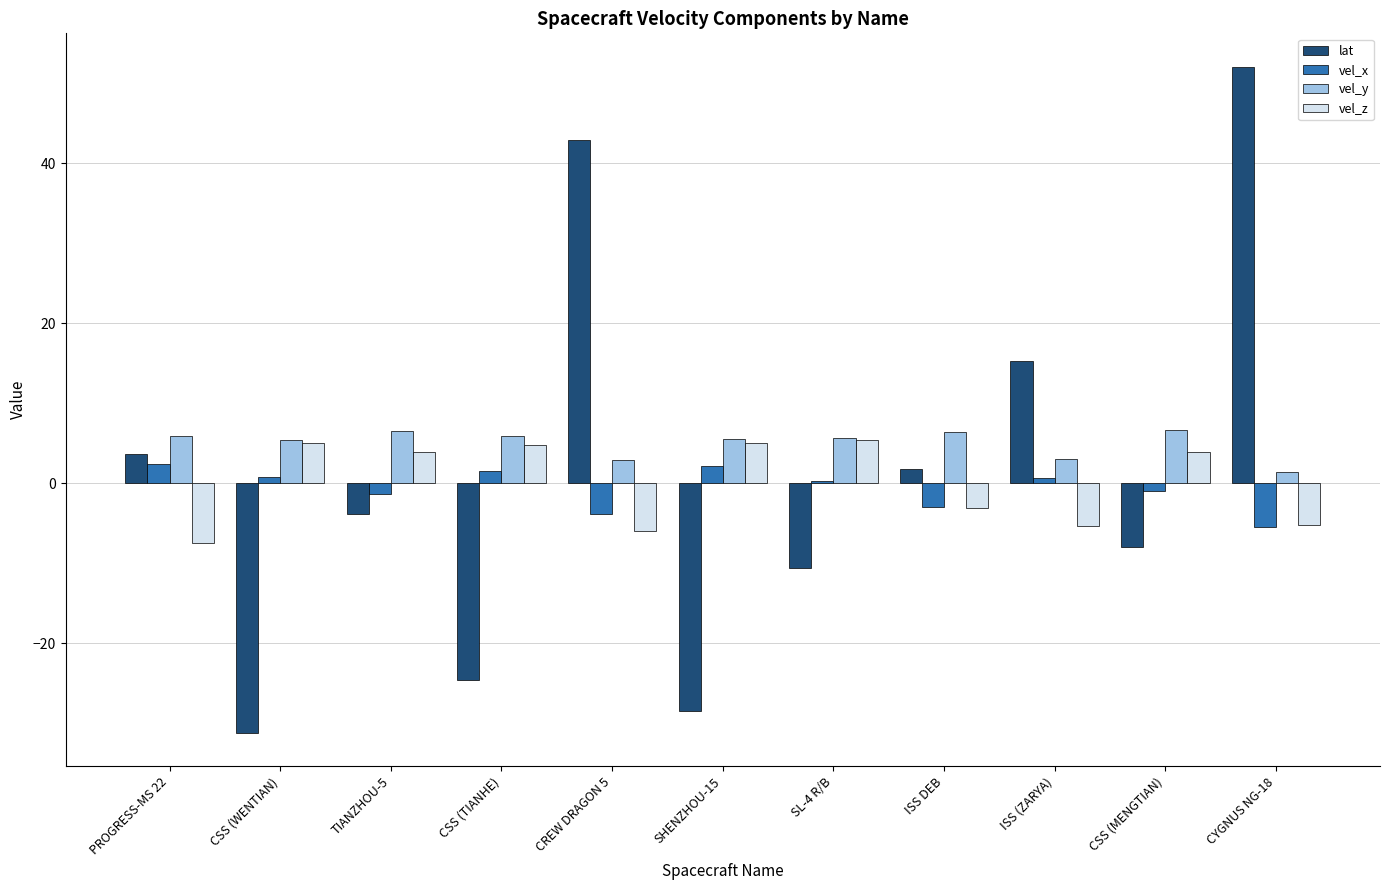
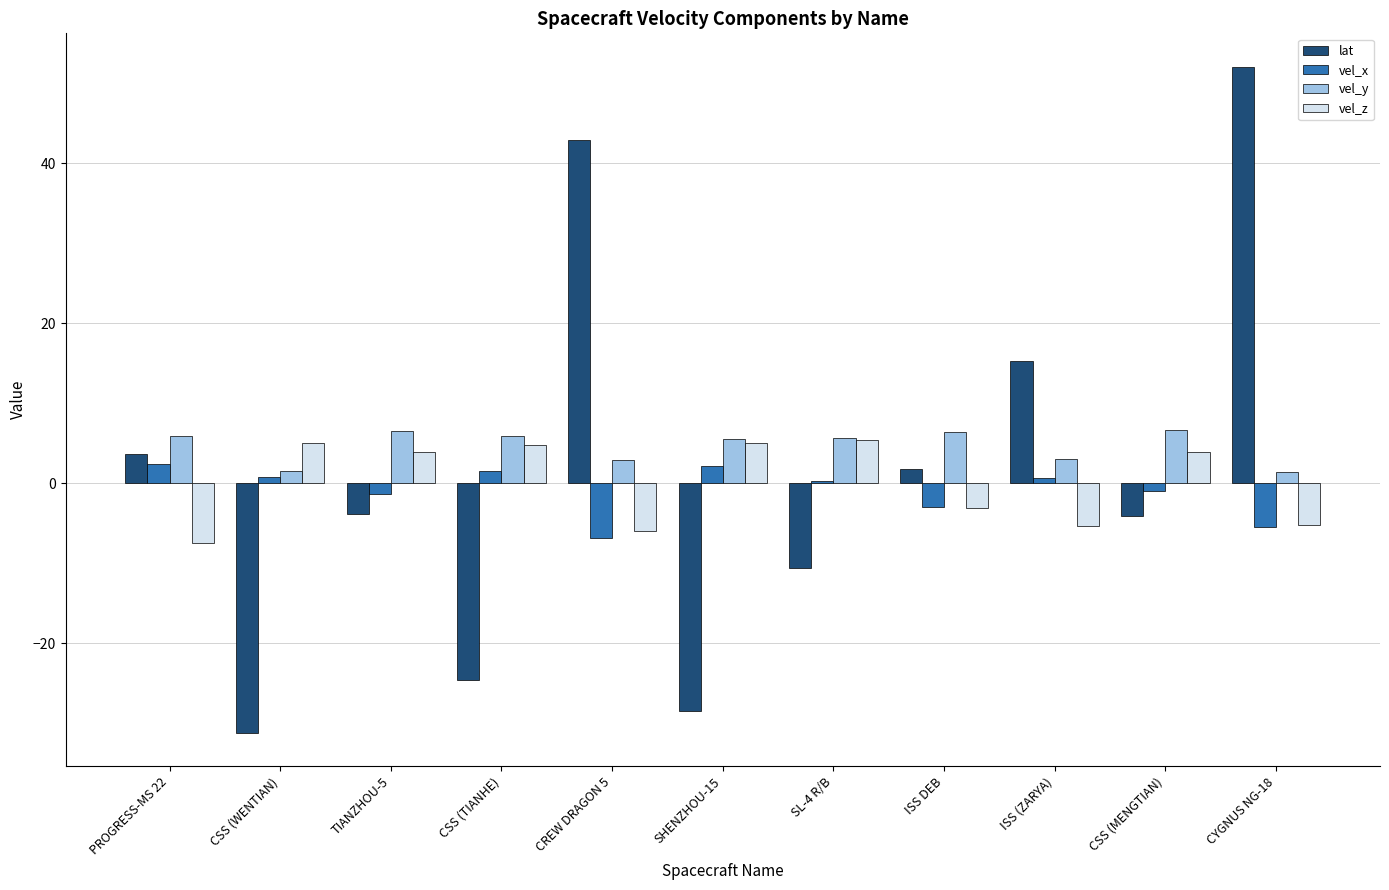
  {
    "lat": {
      "PROGRESS-MS 22": 4,
      "CSS (WENTIAN)": -31,
      "TIANZHOU-5": -4,
      "CSS (TIANHE)": -25,
      "CREW DRAGON 5": 43,
      "SHENZHOU-15": -29,
      "SL-4 R/B": -11,
      "ISS DEB": 2,
      "ISS (ZARYA)": 15,
-     "CSS (MENGTIAN)": -8,
+     "CSS (MENGTIAN)": -4,
      "CYGNUS NG-18": 52
    },
    "vel_x": {
      "PROGRESS-MS 22": 2,
      "CSS (WENTIAN)": 1,
      "TIANZHOU-5": -1,
      "CSS (TIANHE)": 1,
-     "CREW DRAGON 5": -4,
+     "CREW DRAGON 5": -7,
      "SHENZHOU-15": 2,
      "ISS DEB": -3,
      "ISS (ZARYA)": 1,
      "CSS (MENGTIAN)": -1,
      "CYGNUS NG-18": -5
    },
    "vel_y": {
      "PROGRESS-MS 22": 6,
-     "CSS (WENTIAN)": 5,
+     "CSS (WENTIAN)": 2,
      "TIANZHOU-5": 6,
      "CSS (TIANHE)": 6,
      "CREW DRAGON 5": 3,
      "SHENZHOU-15": 6,
      "SL-4 R/B": 6,
      "ISS DEB": 6,
      "ISS (ZARYA)": 3,
      "CSS (MENGTIAN)": 7,
      "CYGNUS NG-18": 1
    },
    "vel_z": {
      "PROGRESS-MS 22": -8,
      "CSS (WENTIAN)": 5,
      "TIANZHOU-5": 4,
      "CSS (TIANHE)": 5,
      "CREW DRAGON 5": -6,
      "SHENZHOU-15": 5,
      "SL-4 R/B": 5,
      "ISS DEB": -3,
      "ISS (ZARYA)": -5,
      "CSS (MENGTIAN)": 4,
      "CYGNUS NG-18": -5
    }
  }
